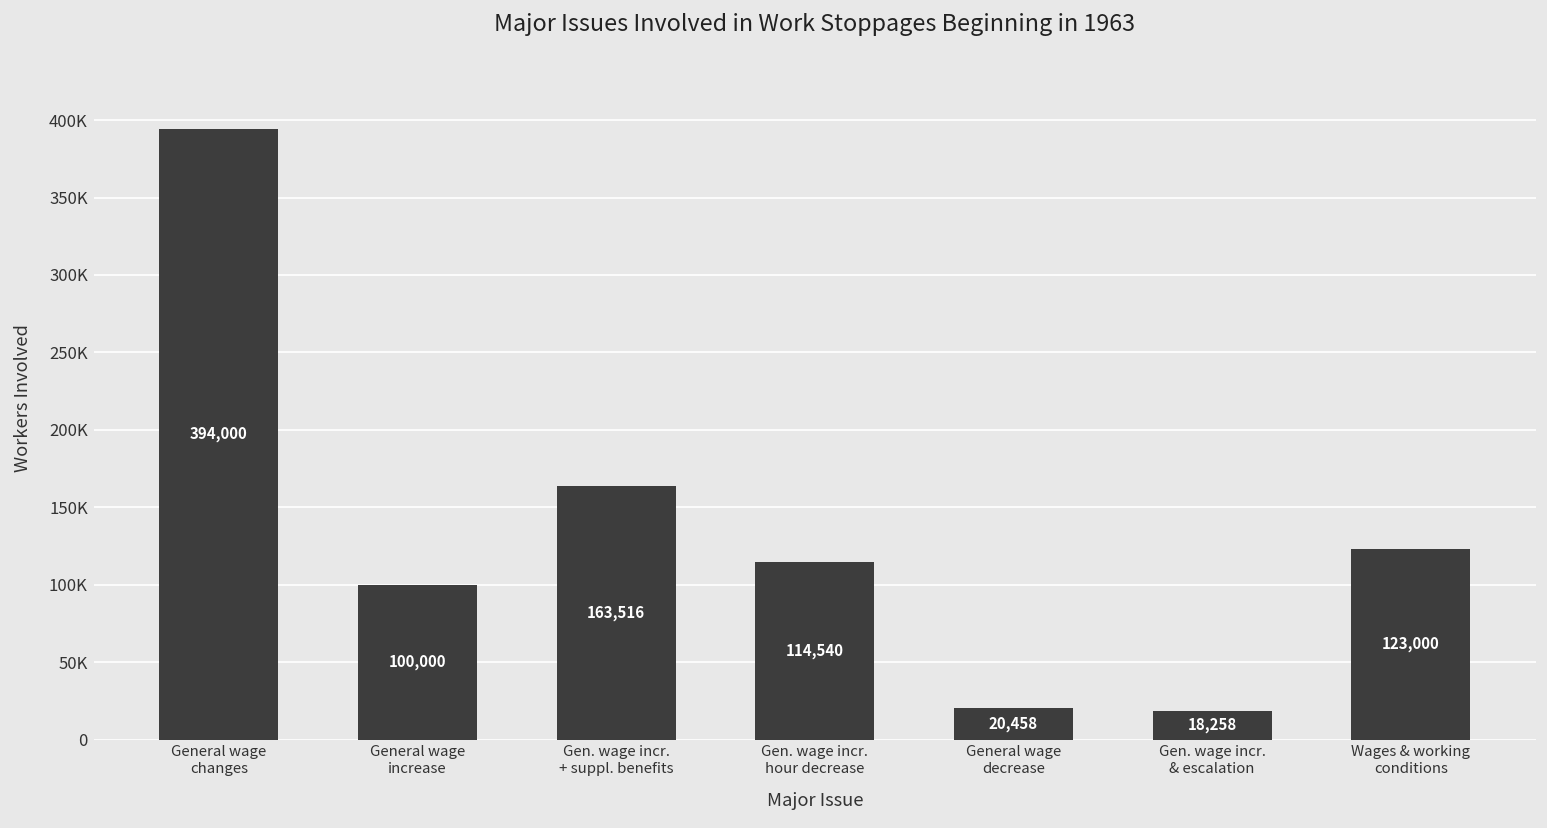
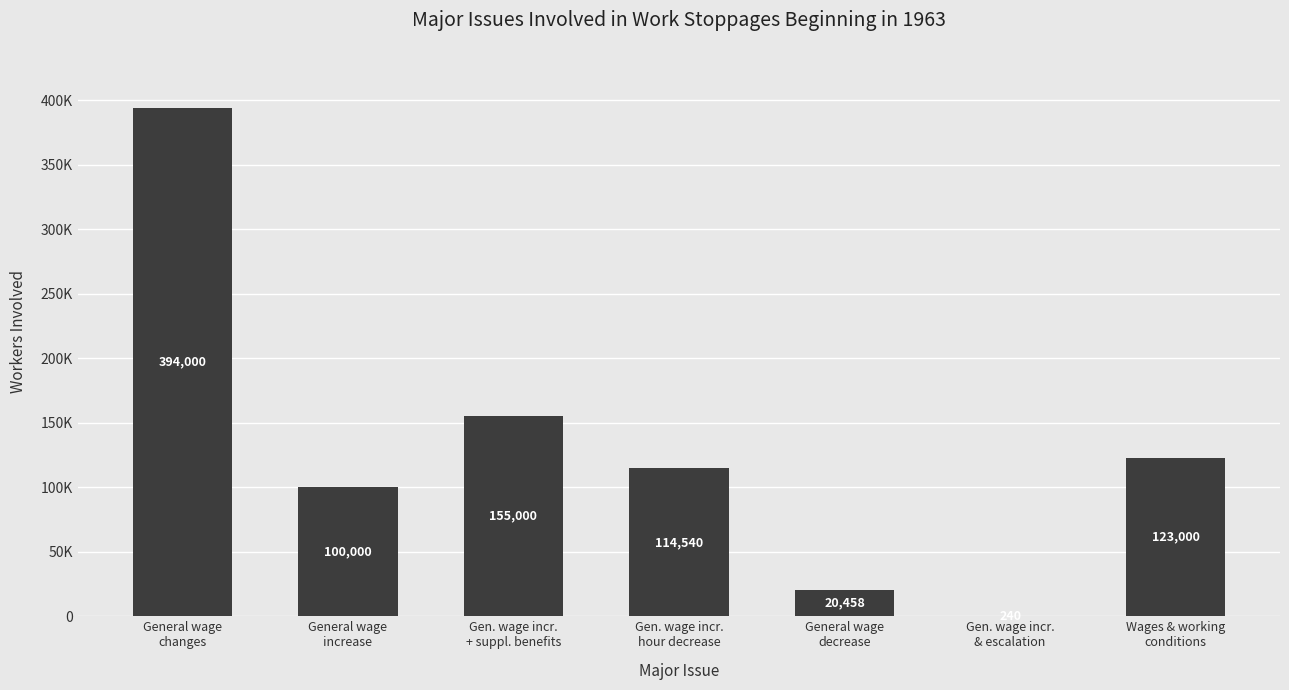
  {
    "General wage changes": "394,000",
    "General wage increase": "100,000",
-   "Gen. wage incr. + suppl. benefits": "163,516",
+   "Gen. wage incr. + suppl. benefits": "155,000",
    "Gen. wage incr. hour decrease": "114,540",
    "General wage decrease": "20,458",
-   "Gen. wage incr. & escalation": "18000",
+   "Gen. wage incr. & escalation": "0",
    "Wages & working conditions": "123,000"
  }
